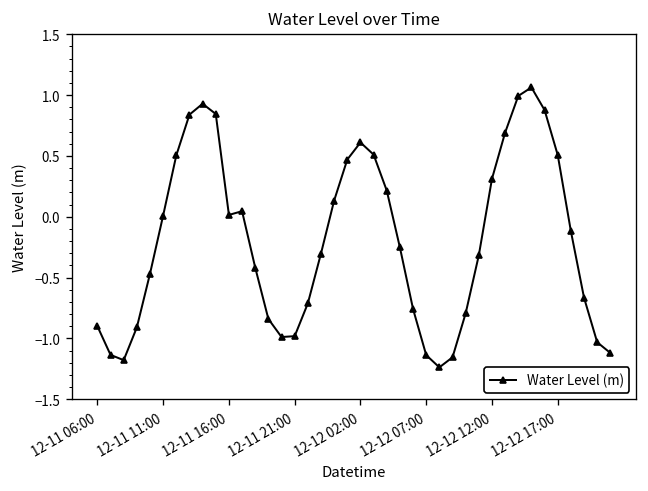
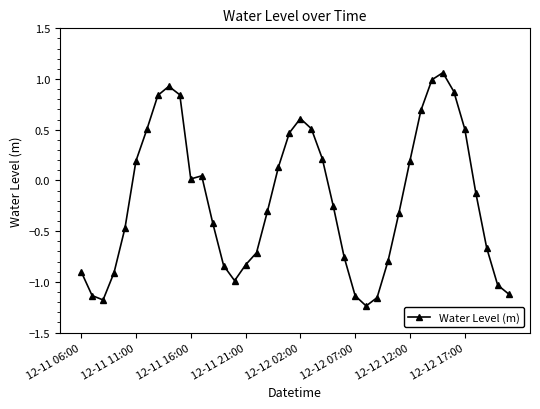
  {
    "12-11 06:00": -0.90,
-   "12-11 11:00": 0.01,
+   "12-11 11:00": 0.19,
    "12-11 16:00": 0.02,
-   "12-11 21:00": -0.98,
+   "12-11 21:00": -0.83,
    "12-12 02:00": 0.61,
    "12-12 07:00": -1.14,
-   "12-12 12:00": 0.31,
+   "12-12 12:00": 0.20,
    "12-12 17:00": 0.51
  }
